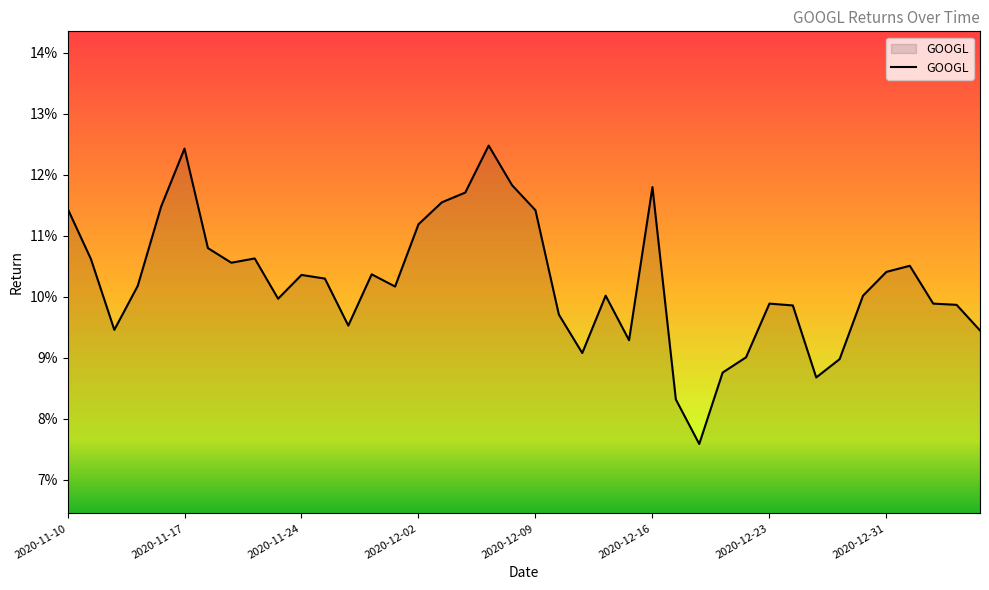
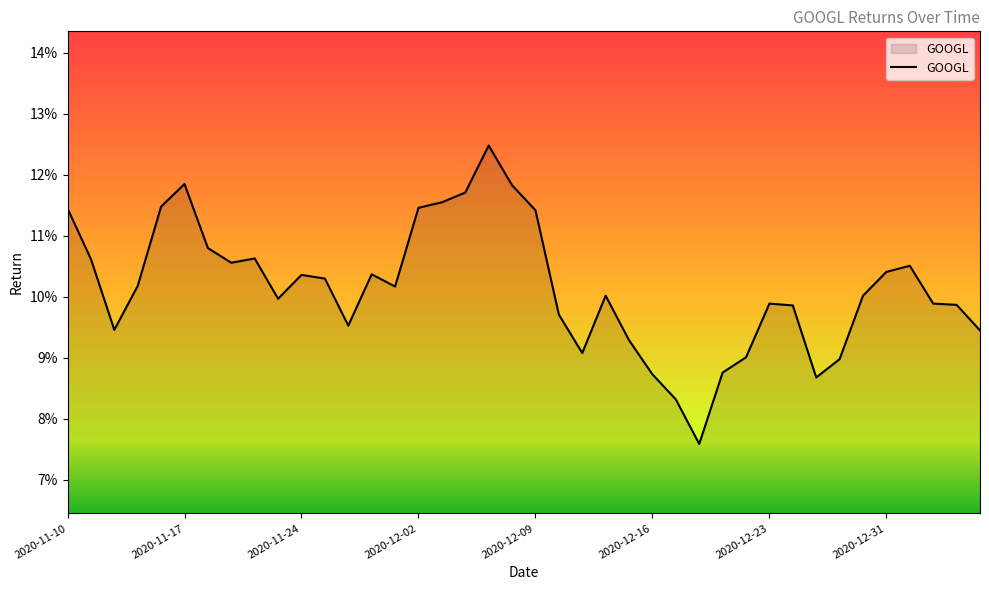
  {
    "2020-11-10": "11.5%",
-   "2020-11-17": "12.4%",
+   "2020-11-17": "11.9%",
    "2020-11-24": "10.4%",
-   "2020-12-02": "11.2%",
+   "2020-12-02": "11.5%",
    "2020-12-09": "11.4%",
-   "2020-12-16": "11.8%",
+   "2020-12-16": "8.7%",
    "2020-12-23": "9.9%",
    "2020-12-31": "10.4%"
  }
